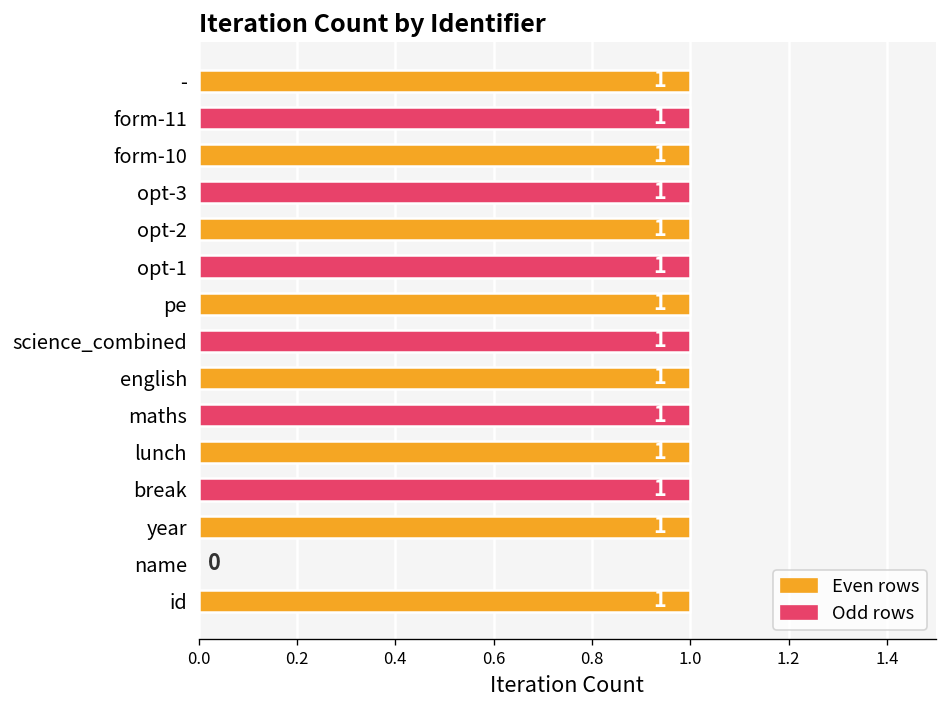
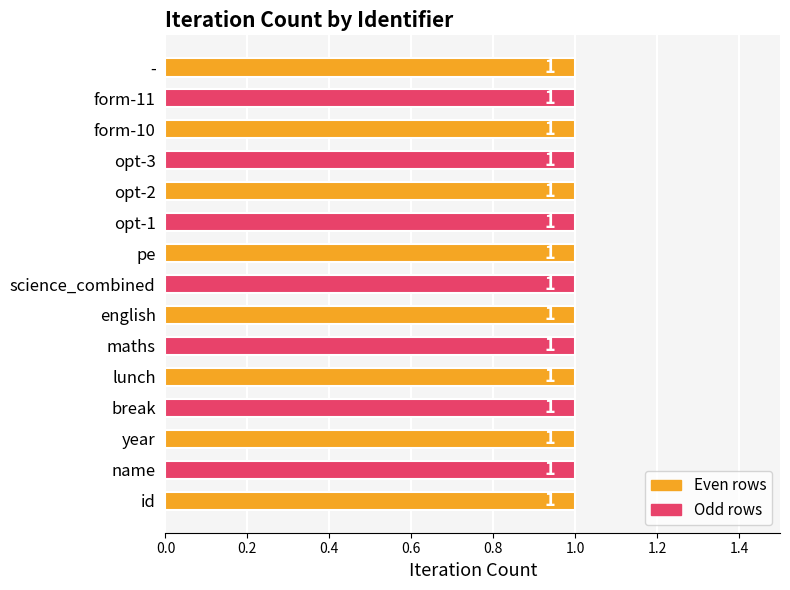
  {
    "-": 1,
    "form-11": 1,
    "form-10": 1,
    "opt-3": 1,
    "opt-2": 1,
    "opt-1": 1,
    "pe": 1,
    "science_combined": 1,
    "english": 1,
    "maths": 1,
    "lunch": 1,
    "break": 1,
    "year": 1,
-   "name": 0,
+   "name": 1,
    "id": 1
  }
